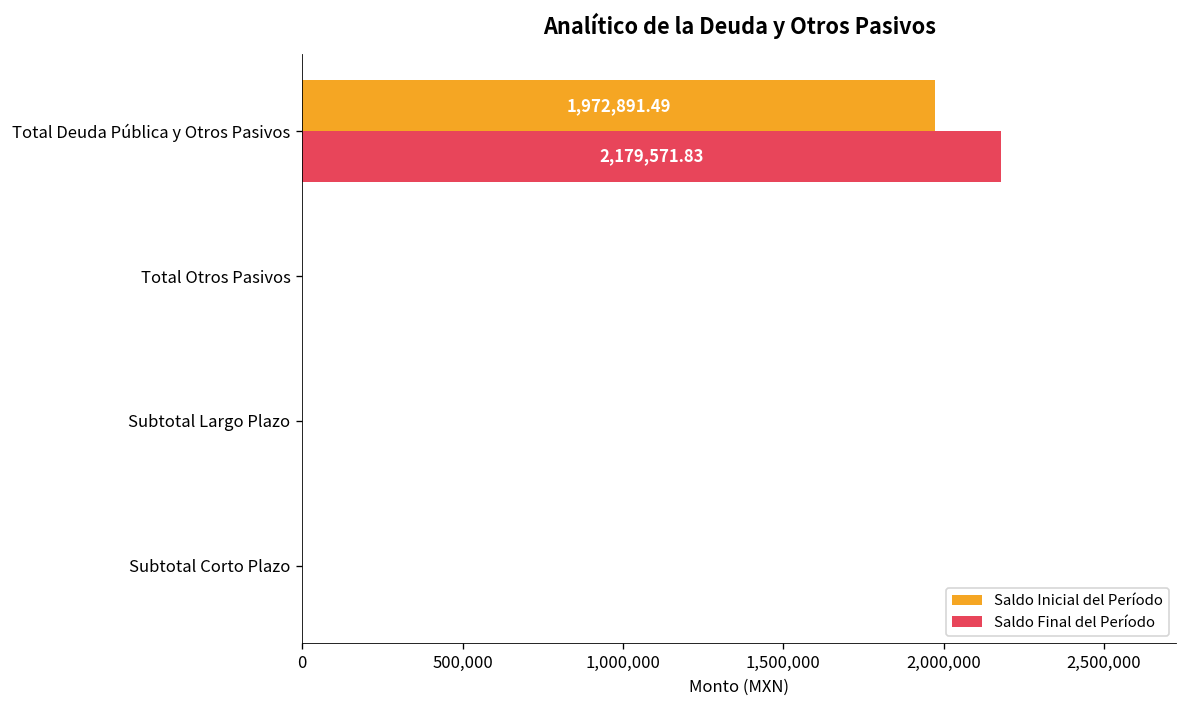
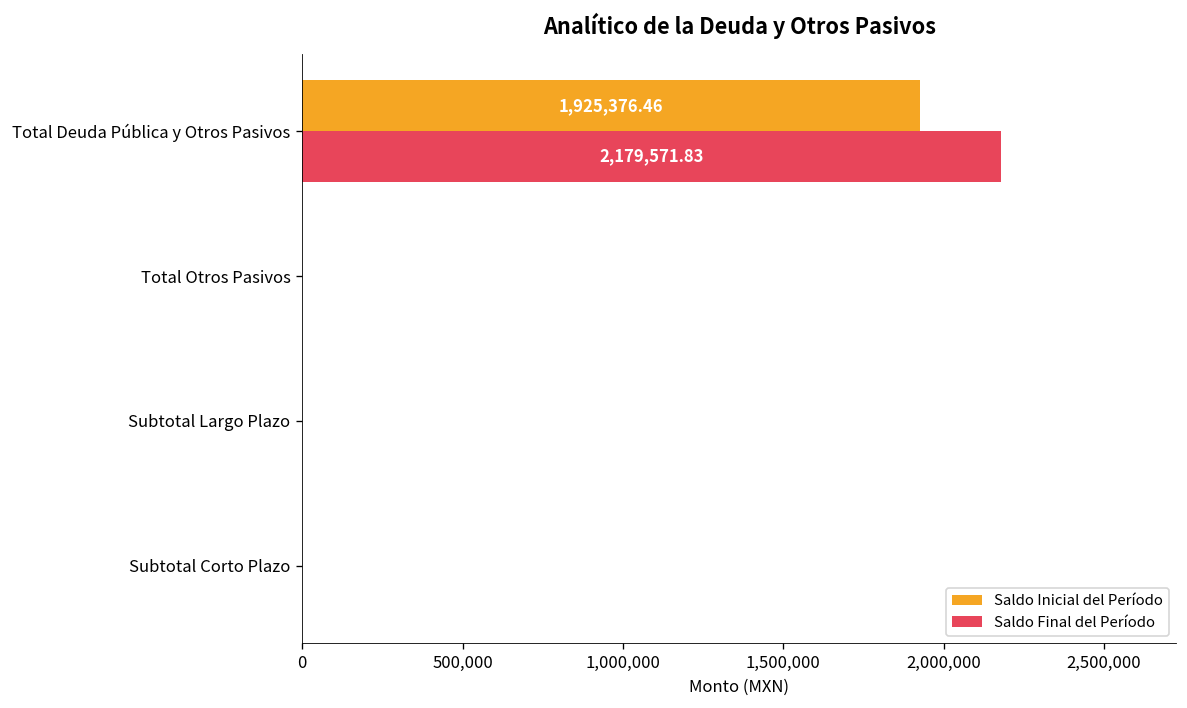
  {
    "Saldo Inicial del Período": {
-     "Total Deuda Pública y Otros Pasivos": "1,972,891.49"
+     "Total Deuda Pública y Otros Pasivos": "1,925,376.46"
    },
    "Saldo Final del Período": {
      "Total Deuda Pública y Otros Pasivos": "2,179,571.83"
    }
  }
